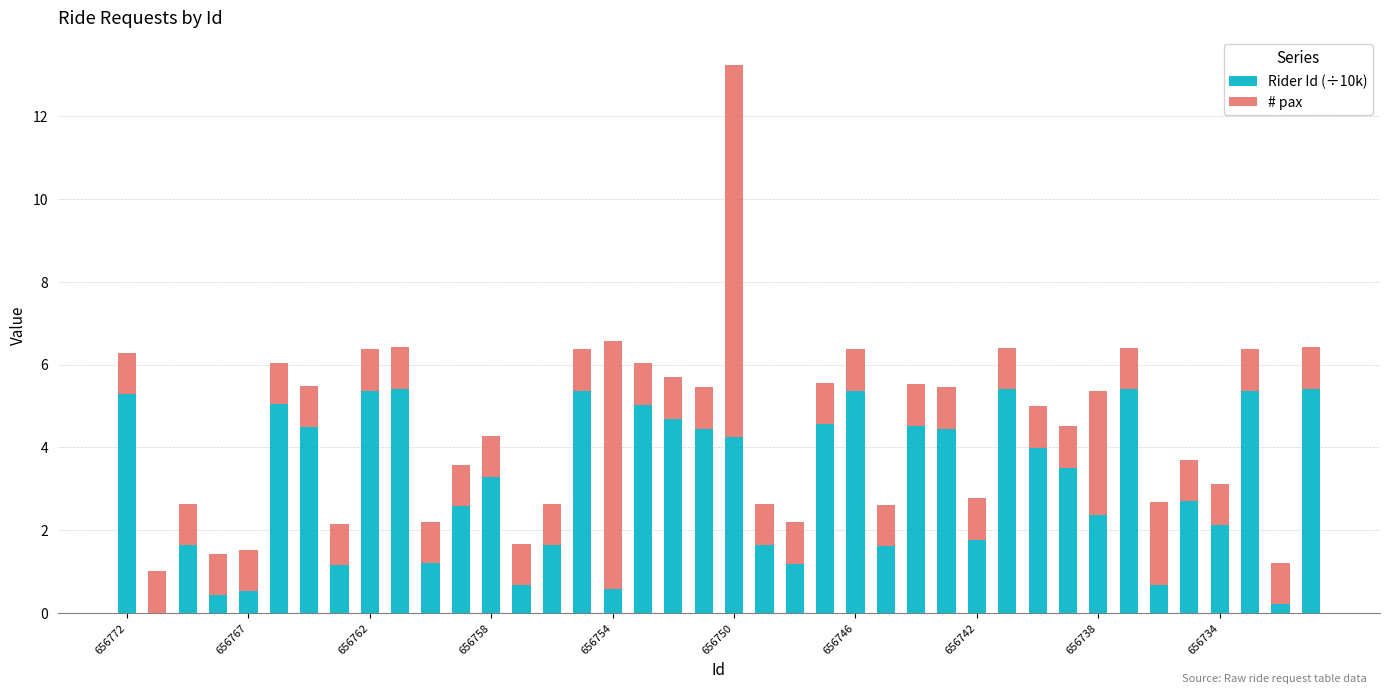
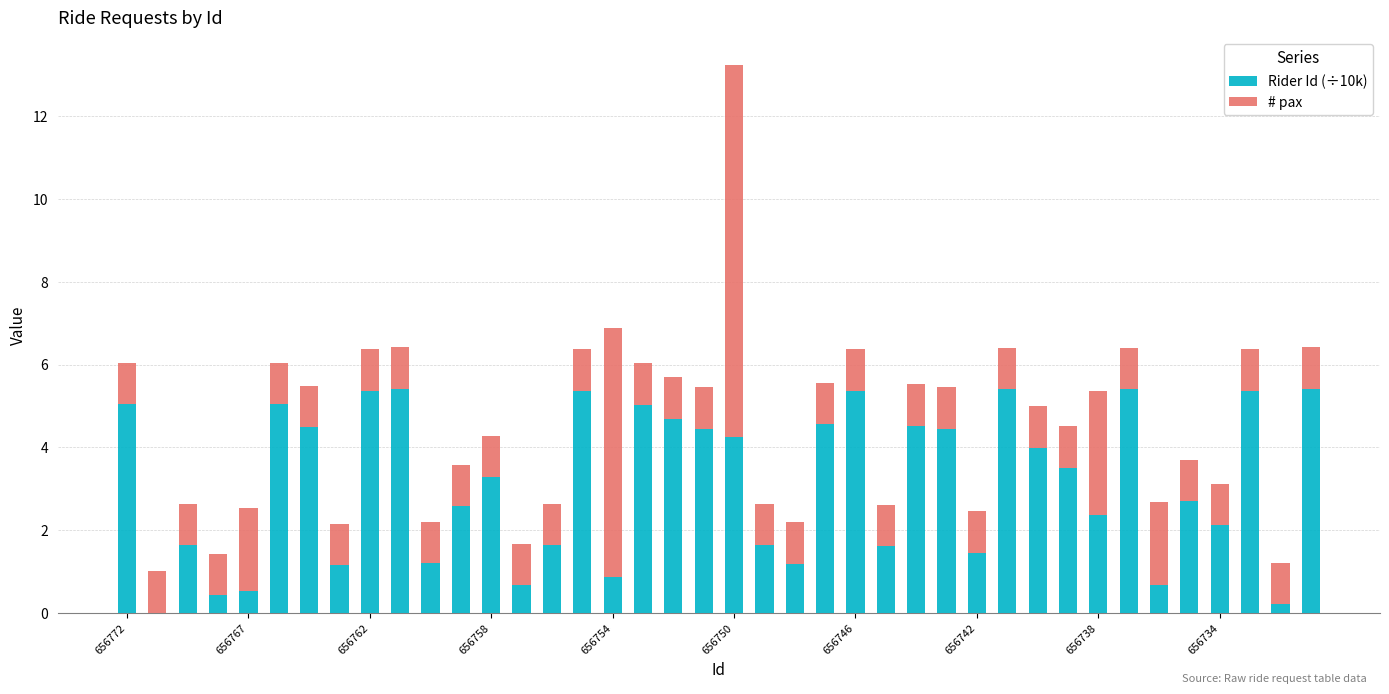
  {
    "Rider Id (÷10k)": {
-     "656772": 5.3,
+     "656772": 5.0,
      "656767": 0.5,
      "656762": 5.4,
      "656758": 3.3,
-     "656754": 0.6,
+     "656754": 0.9,
      "656750": 4.2,
      "656746": 5.4,
-     "656742": 1.8,
+     "656742": 1.5,
      "656738": 2.4,
      "656734": 2.1
    },
    "# pax": {
      "656772": 1,
-     "656767": 1,
+     "656767": 2,
      "656762": 1,
      "656758": 1,
      "656754": 6,
      "656750": 9,
      "656746": 1,
      "656742": 1,
      "656738": 3,
      "656734": 1
    }
  }
